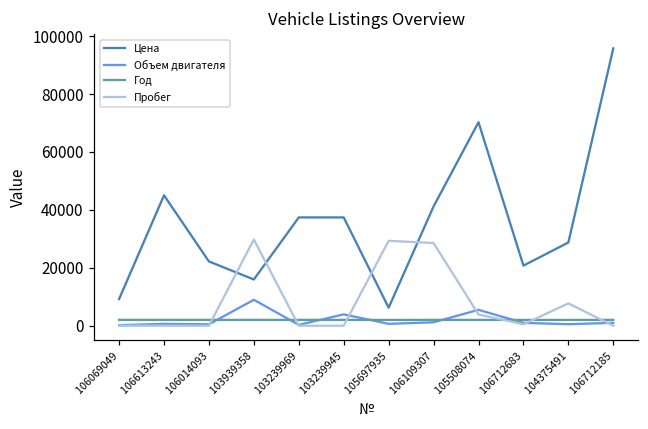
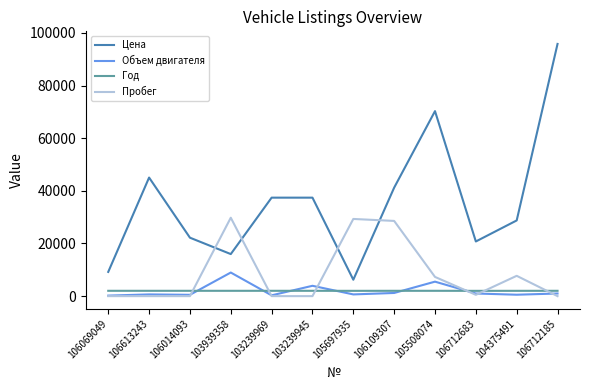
  {
    "Объем двигателя": {
      "103939358": 9000,
      "103239945": 4000,
      "105697935": 1000,
      "105508074": 5000,
      "104375491": 1000,
      "106712185": 1000
    },
    "Пробег": {
      "103939358": 30000,
      "103239945": 0,
      "105697935": 29000,
      "106109307": 29000,
-     "105508074": 4000,
+     "105508074": 7000,
      "104375491": 8000,
      "106712185": 0
    }
  }
